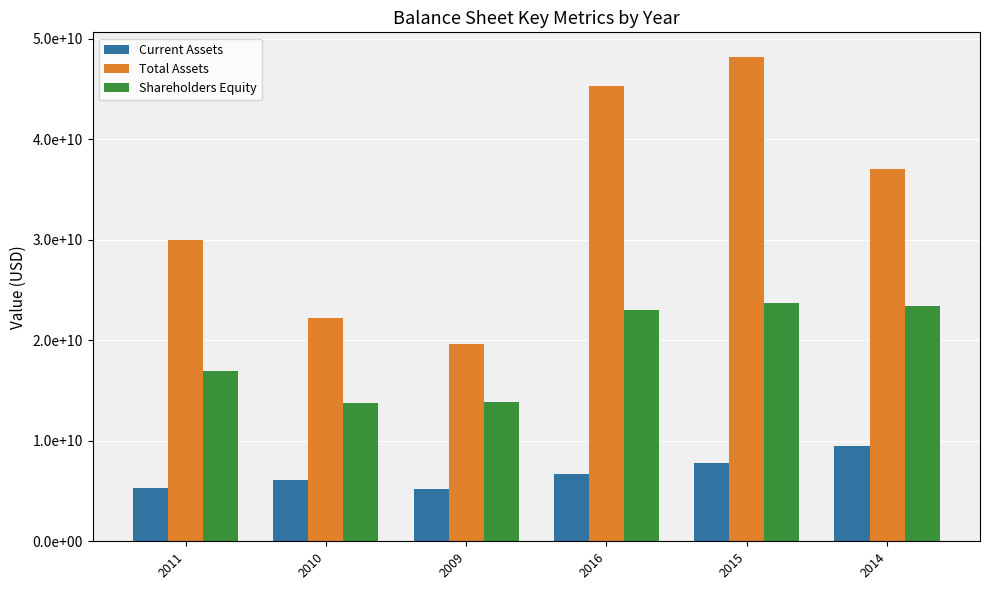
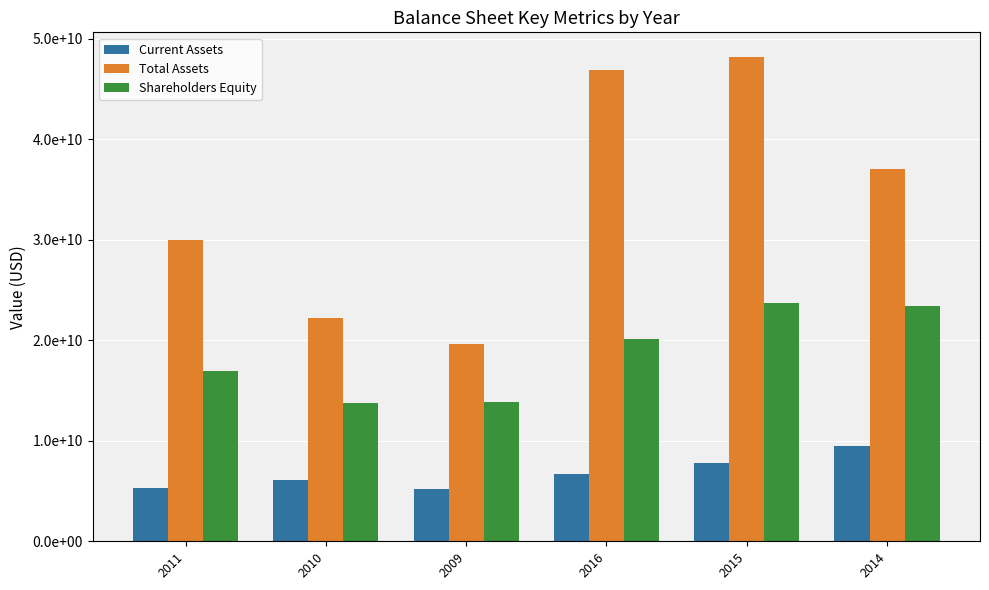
  {
    "Current Assets": {
      "2011": 5300000000,
      "2010": 6100000000,
      "2009": 5200000000,
      "2016": 6700000000,
      "2015": 7800000000,
      "2014": 9400000000
    },
    "Total Assets": {
      "2011": 29900000000,
      "2010": 22200000000,
      "2009": 19600000000,
-     "2016": 45300000000,
+     "2016": 46900000000,
      "2015": 48200000000,
      "2014": 37000000000
    },
    "Shareholders Equity": {
      "2011": 16900000000,
      "2010": 13700000000,
      "2009": 13900000000,
-     "2016": 23000000000,
+     "2016": 20100000000,
      "2015": 23700000000,
      "2014": 23400000000
    }
  }
